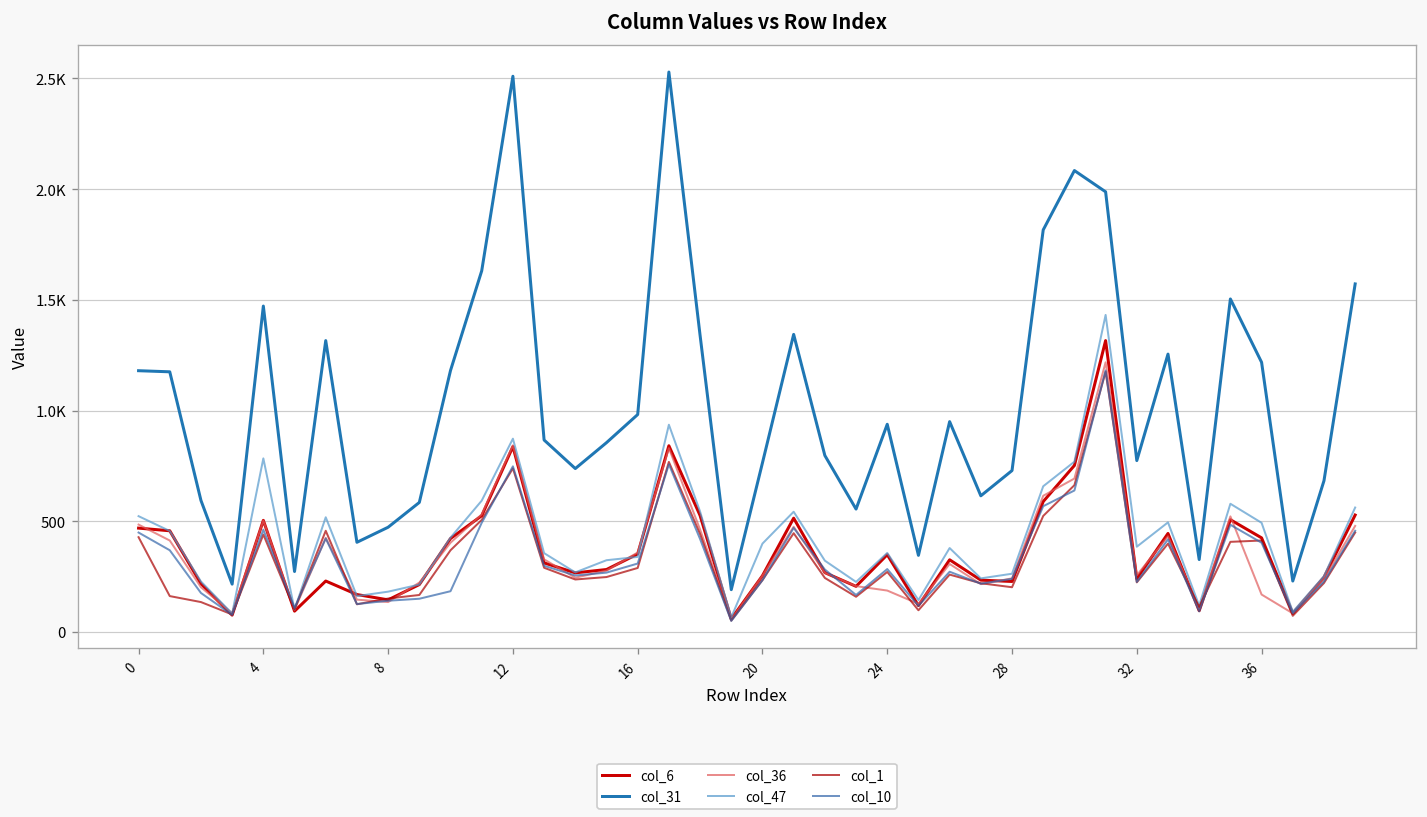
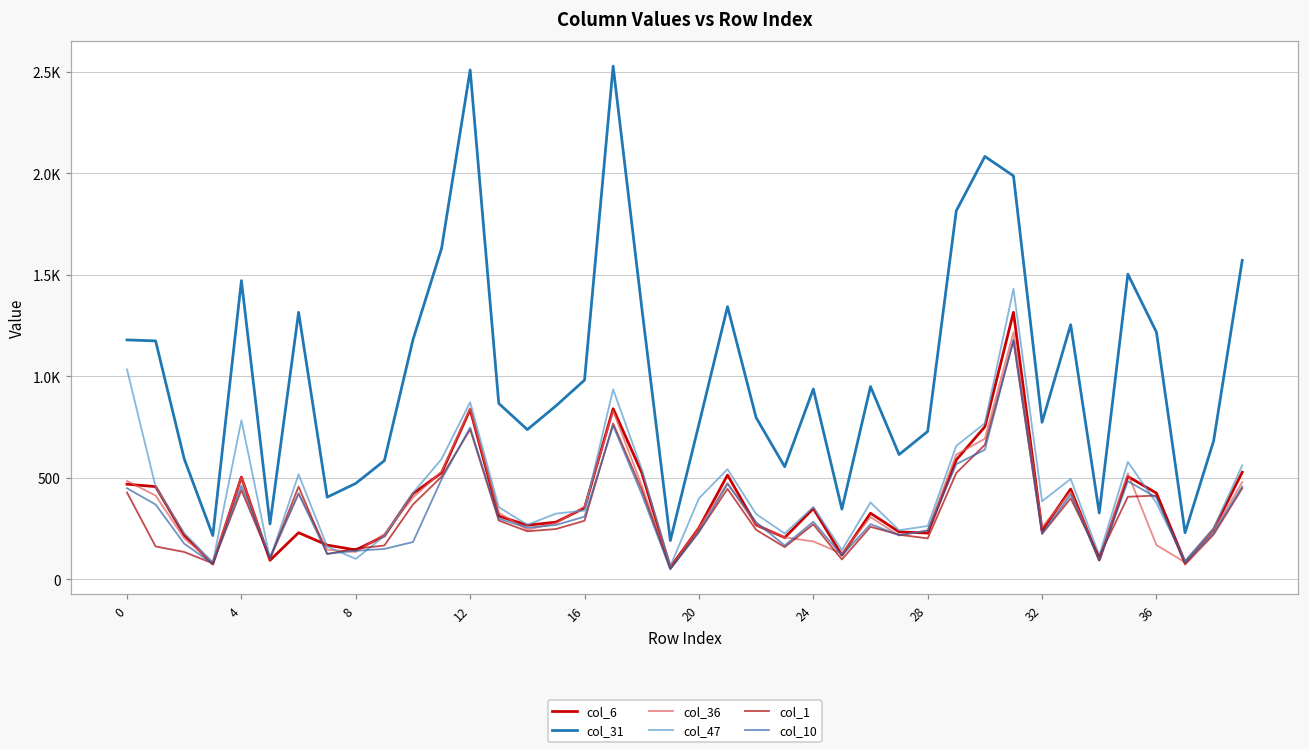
  {
    "col_36": {
      "0": 490,
      "24": 190,
      "32": 260,
      "36": 170
    },
    "col_47": {
-     "0": 520,
+     "0": 1030,
      "4": 780,
-     "8": 180,
+     "8": 100,
      "12": 870,
      "20": 400,
      "28": 260,
      "32": 390,
-     "36": 490
+     "36": 380
    }
  }
